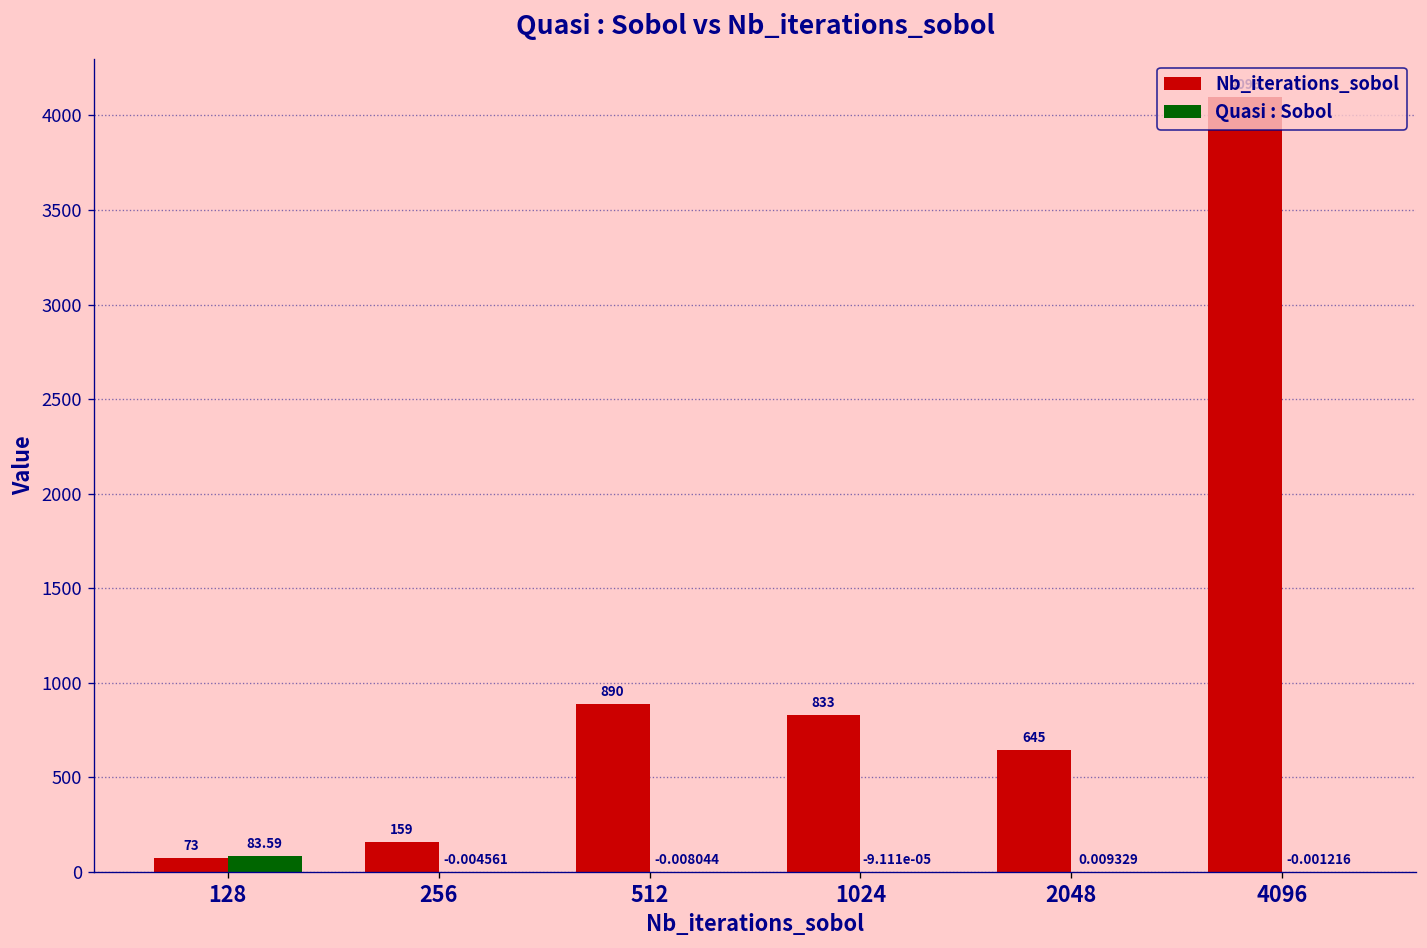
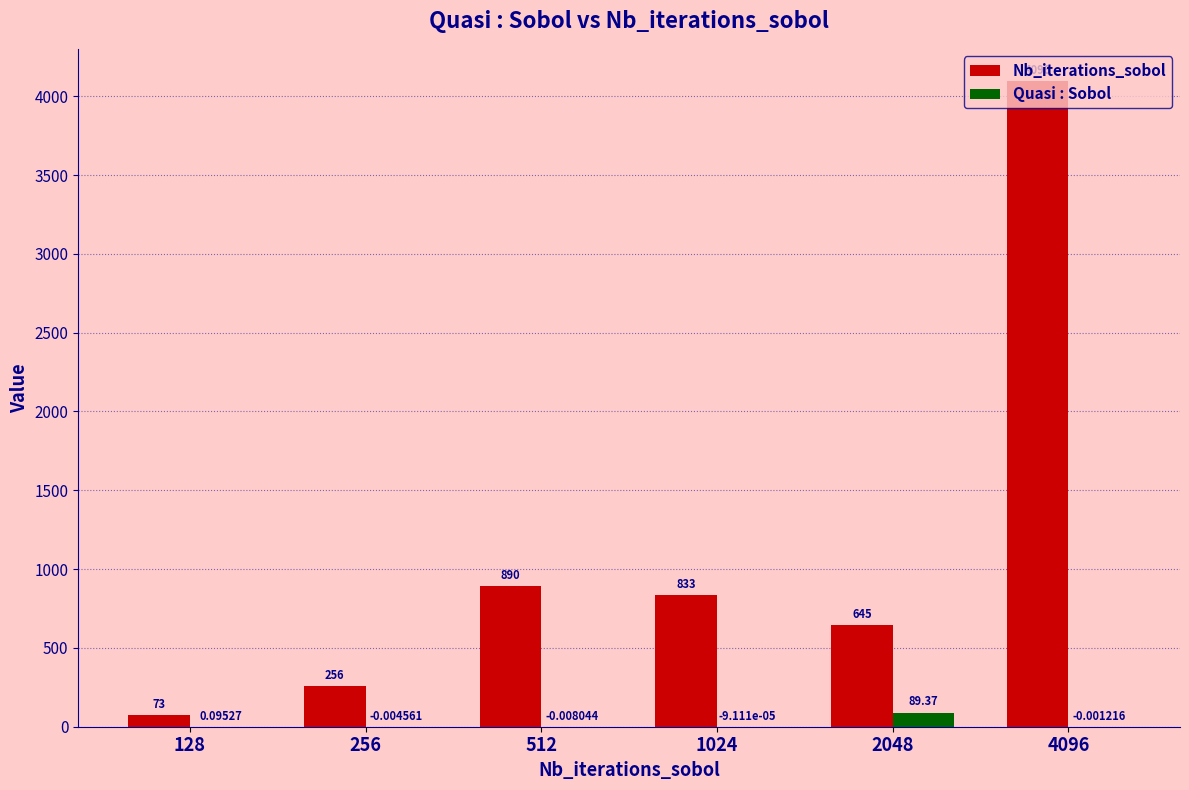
  {
    "Nb_iterations_sobol": {
      "128": "73",
-     "256": "159",
+     "256": "256",
      "512": "890",
      "1024": "833",
      "2048": "645"
    },
    "Quasi : Sobol": {
-     "128": "83.59",
+     "128": "0.09527",
      "256": "-0.004561",
      "512": "-0.008044",
      "1024": "-9.111e-05",
-     "2048": "0.009329",
+     "2048": "89.37",
      "4096": "-0.001216"
    }
  }
